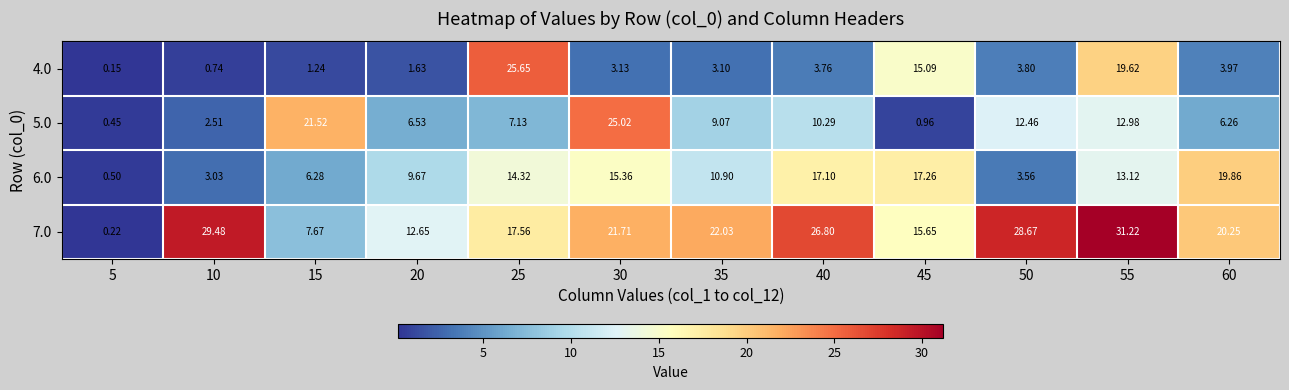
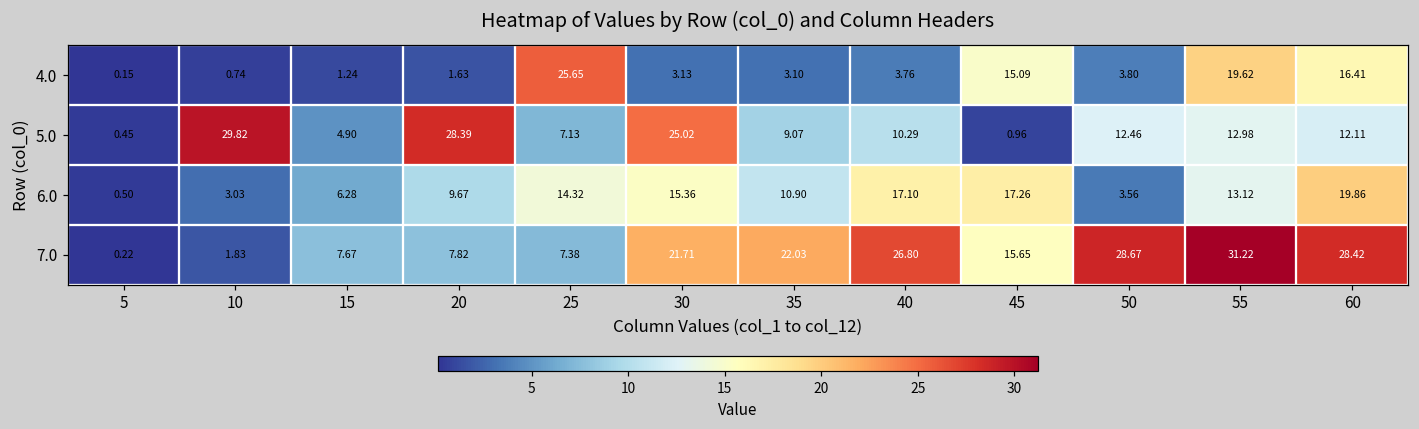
  {
    "4.0": {
      "5": 0.15,
      "10": 0.74,
      "15": 1.24,
      "20": 1.63,
      "25": 25.65,
      "30": 3.13,
      "35": 3.10,
      "40": 3.76,
      "45": 15.09,
      "50": 3.80,
      "55": 19.62,
-     "60": 3.97
+     "60": 16.41
    },
    "5.0": {
      "5": 0.45,
-     "10": 2.51,
-     "15": 21.52,
-     "20": 6.53,
+     "10": 29.82,
+     "15": 4.90,
+     "20": 28.39,
      "25": 7.13,
      "30": 25.02,
      "35": 9.07,
      "40": 10.29,
      "45": 0.96,
      "50": 12.46,
      "55": 12.98,
-     "60": 6.26
+     "60": 12.11
    },
    "6.0": {
      "5": 0.50,
      "10": 3.03,
      "15": 6.28,
      "20": 9.67,
      "25": 14.32,
      "30": 15.36,
      "35": 10.90,
      "40": 17.10,
      "45": 17.26,
      "50": 3.56,
      "55": 13.12,
      "60": 19.86
    },
    "7.0": {
      "5": 0.22,
-     "10": 29.48,
+     "10": 1.83,
      "15": 7.67,
-     "20": 12.65,
-     "25": 17.56,
+     "20": 7.82,
+     "25": 7.38,
      "30": 21.71,
      "35": 22.03,
      "40": 26.80,
      "45": 15.65,
      "50": 28.67,
      "55": 31.22,
-     "60": 20.25
+     "60": 28.42
    }
  }
